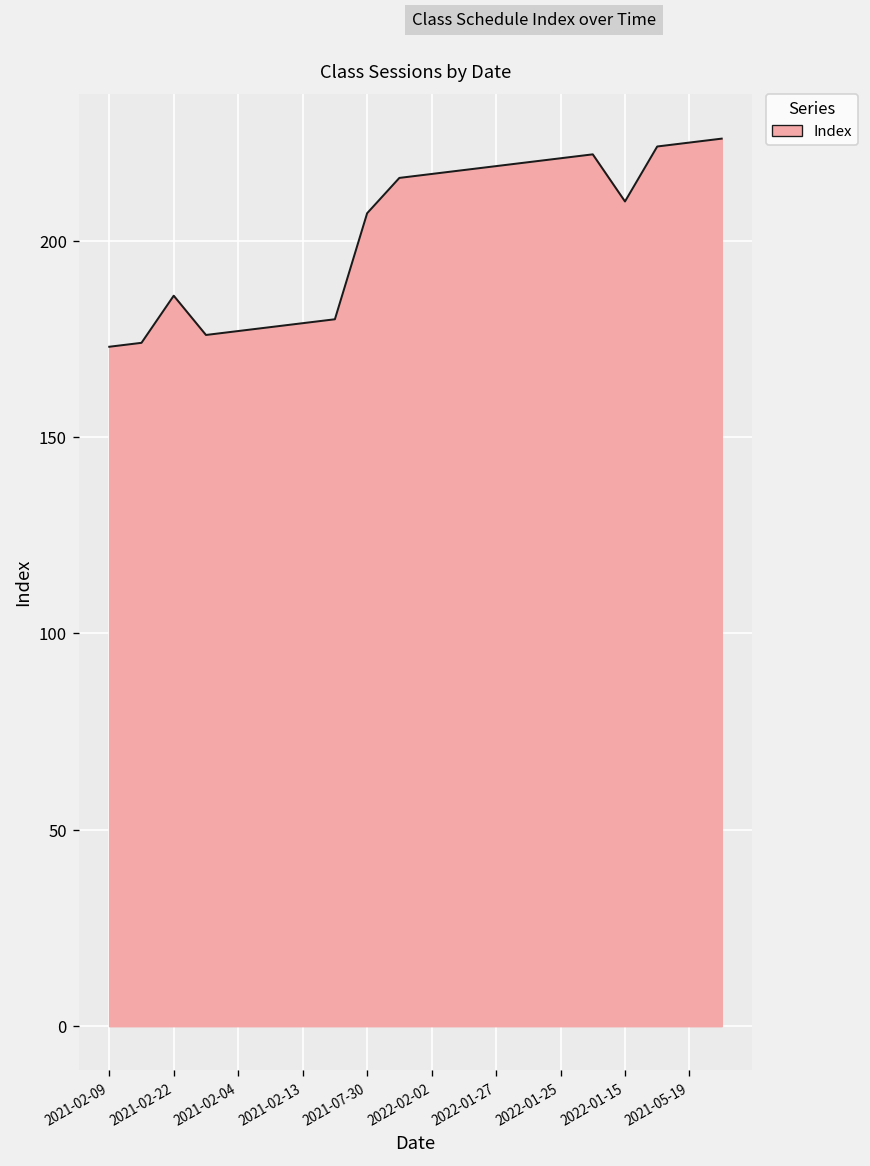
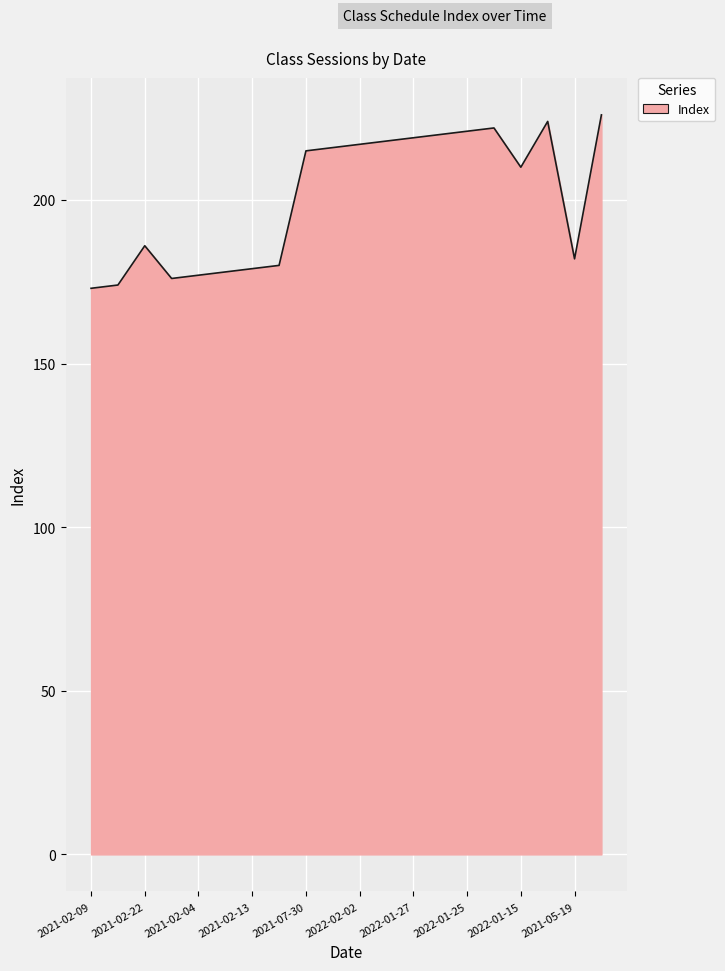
  {
    "2021-02-09": 173,
    "2021-02-22": 186,
    "2021-02-04": 177,
    "2021-02-13": 179,
-   "2021-07-30": 207,
+   "2021-07-30": 215,
    "2022-01-15": 210,
-   "2021-05-19": 225
+   "2021-05-19": 182
  }
